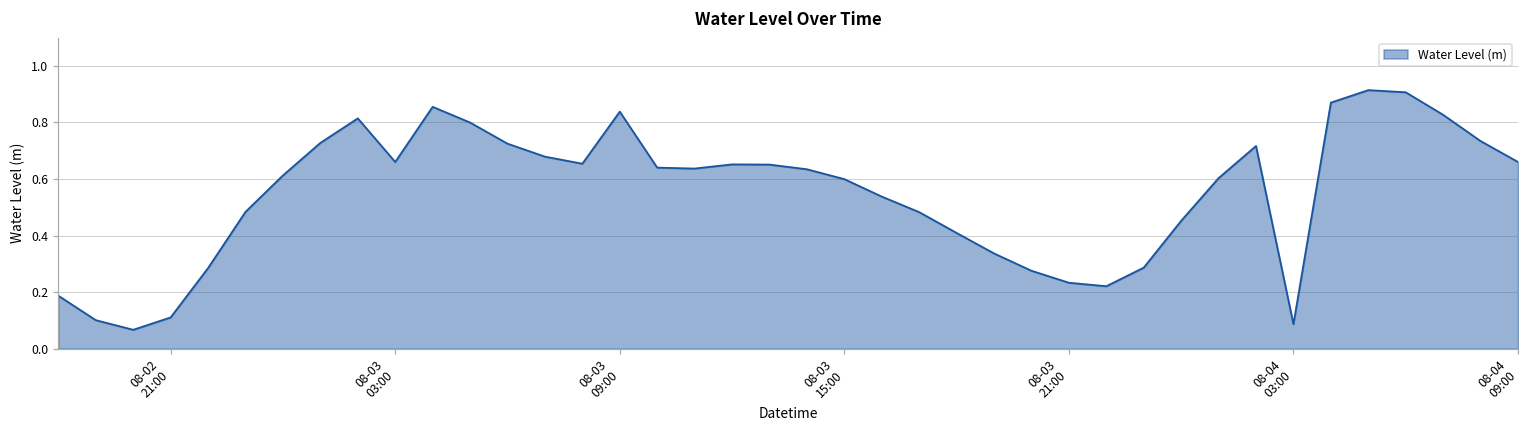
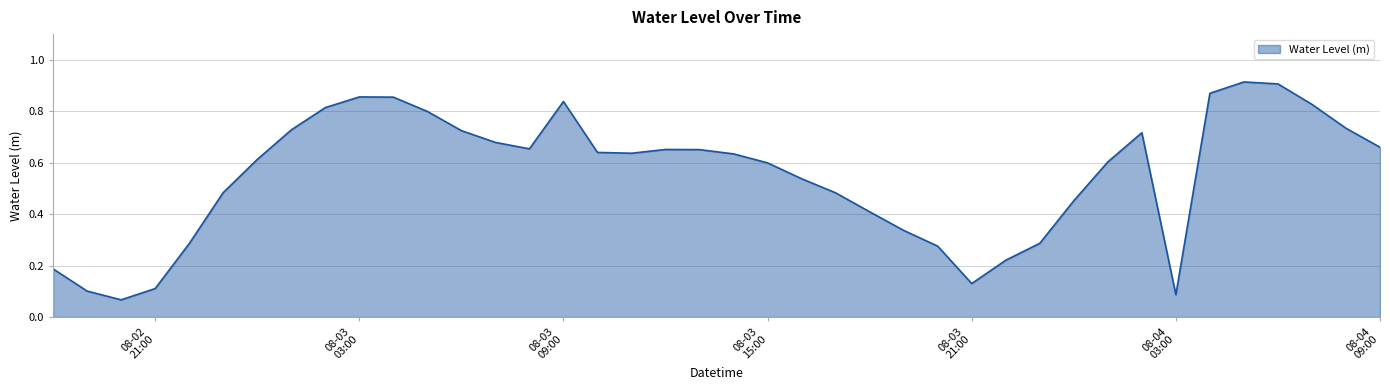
  {
    "08-02 21:00": 0.11,
-   "08-03 03:00": 0.66,
+   "08-03 03:00": 0.86,
    "08-03 09:00": 0.84,
    "08-03 15:00": 0.60,
-   "08-03 21:00": 0.23,
+   "08-03 21:00": 0.13,
    "08-04 03:00": 0.09,
    "08-04 09:00": 0.66
  }
